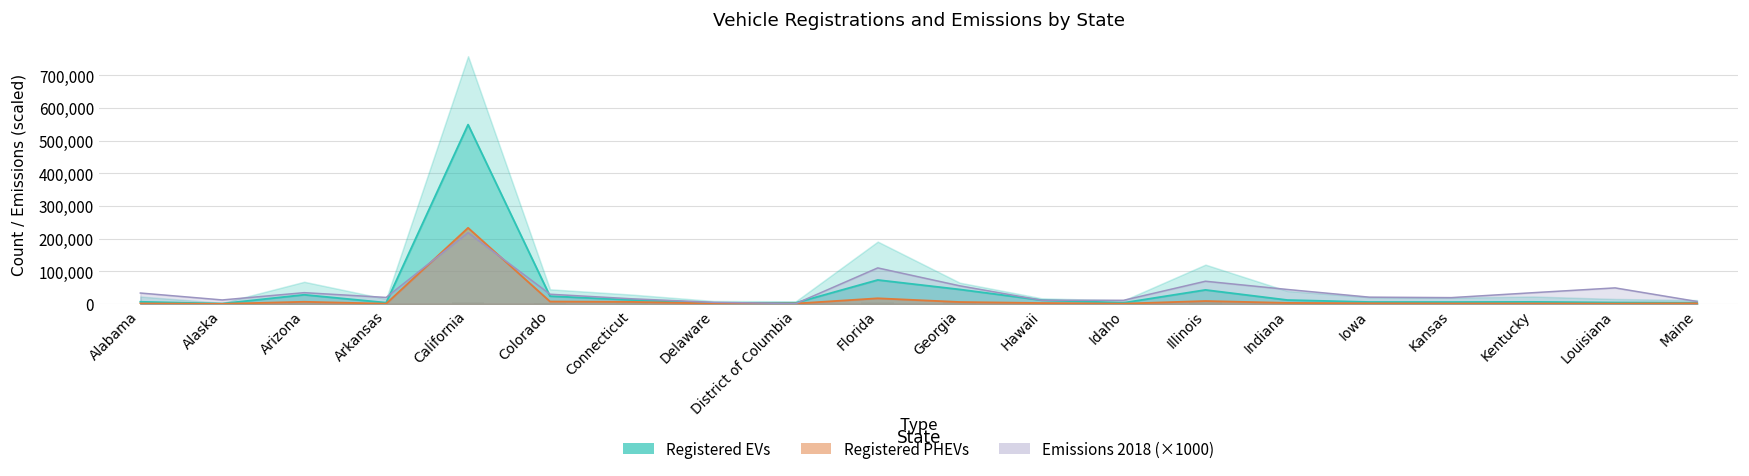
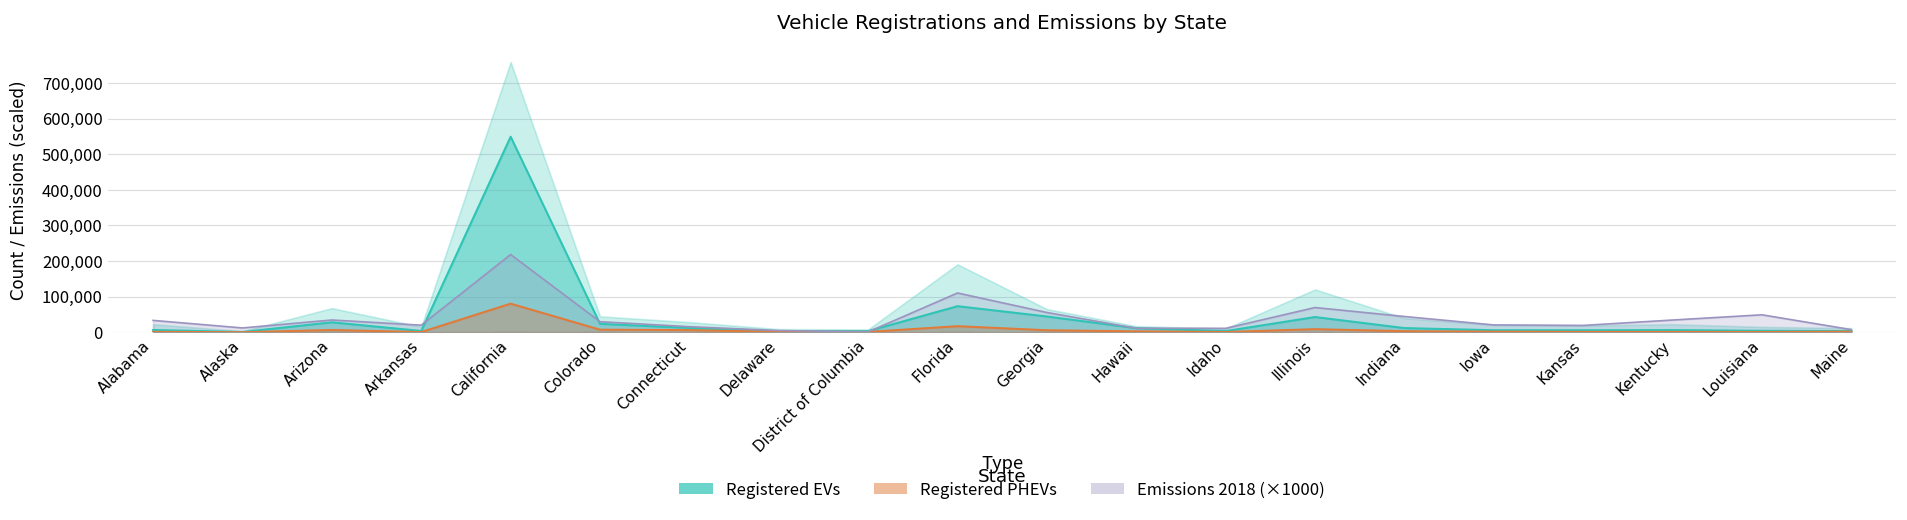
  {
    "Registered PHEVs": {
      "Arizona": "10,000",
-     "California": "230,000",
+     "California": "80,000",
      "Colorado": "10,000",
      "Florida": "20,000",
      "Georgia": "10,000",
      "Illinois": "10,000",
      "Indiana": "0"
    }
  }
